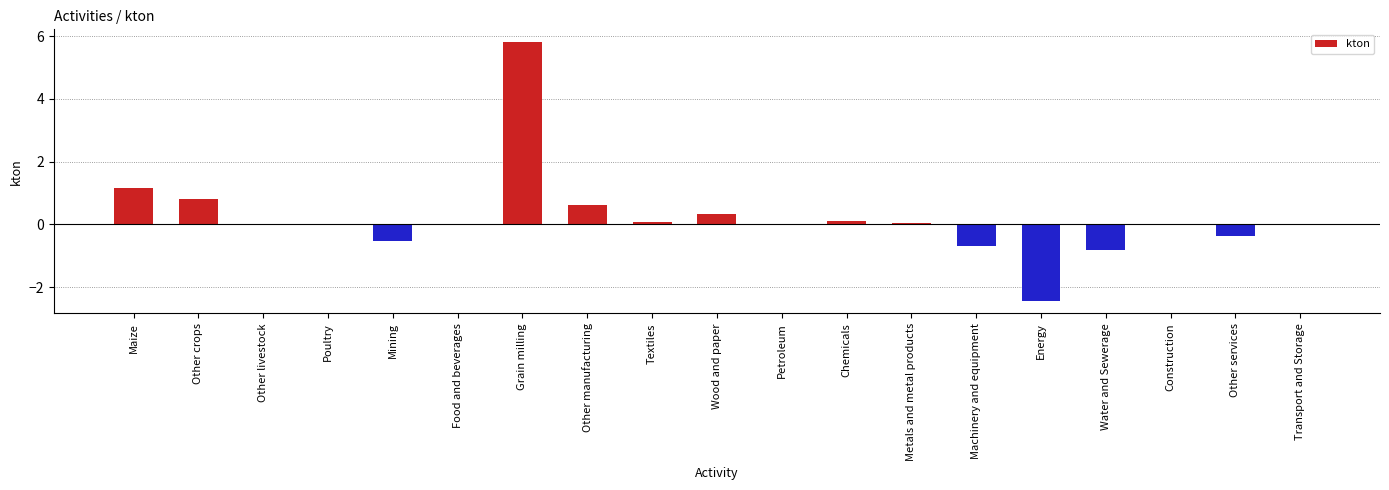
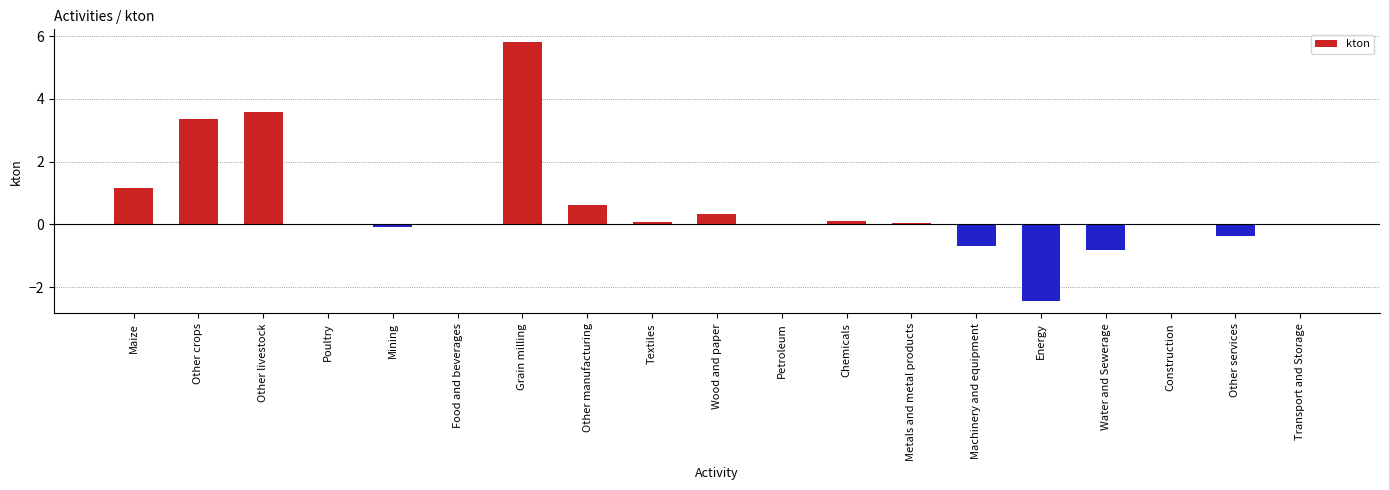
  {
    "Maize": 1.2,
-   "Other crops": 0.8,
-   "Other livestock": 0.0,
-   "Mining": -0.5,
+   "Other crops": 3.4,
+   "Other livestock": 3.6,
+   "Mining": -0.1,
    "Grain milling": 5.8,
    "Other manufacturing": 0.6,
    "Textiles": 0.1,
    "Wood and paper": 0.3,
    "Chemicals": 0.1,
    "Machinery and equipment": -0.7,
    "Energy": -2.4,
    "Water and Sewerage": -0.8,
    "Other services": -0.4
  }
